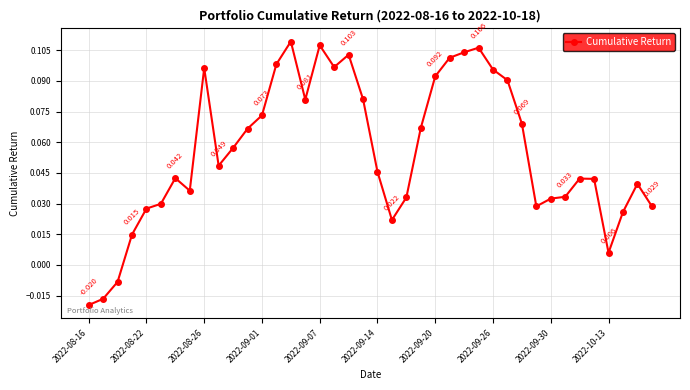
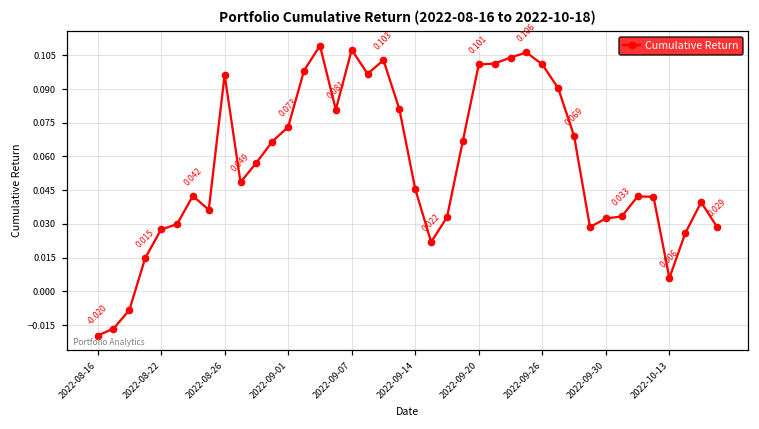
  {
    "2022-08-16": -0.020,
    "2022-09-01": 0.073,
-   "2022-09-20": 0.092,
-   "2022-09-26": 0.096,
+   "2022-09-20": 0.101,
+   "2022-09-26": 0.101,
    "2022-10-13": 0.006
  }
